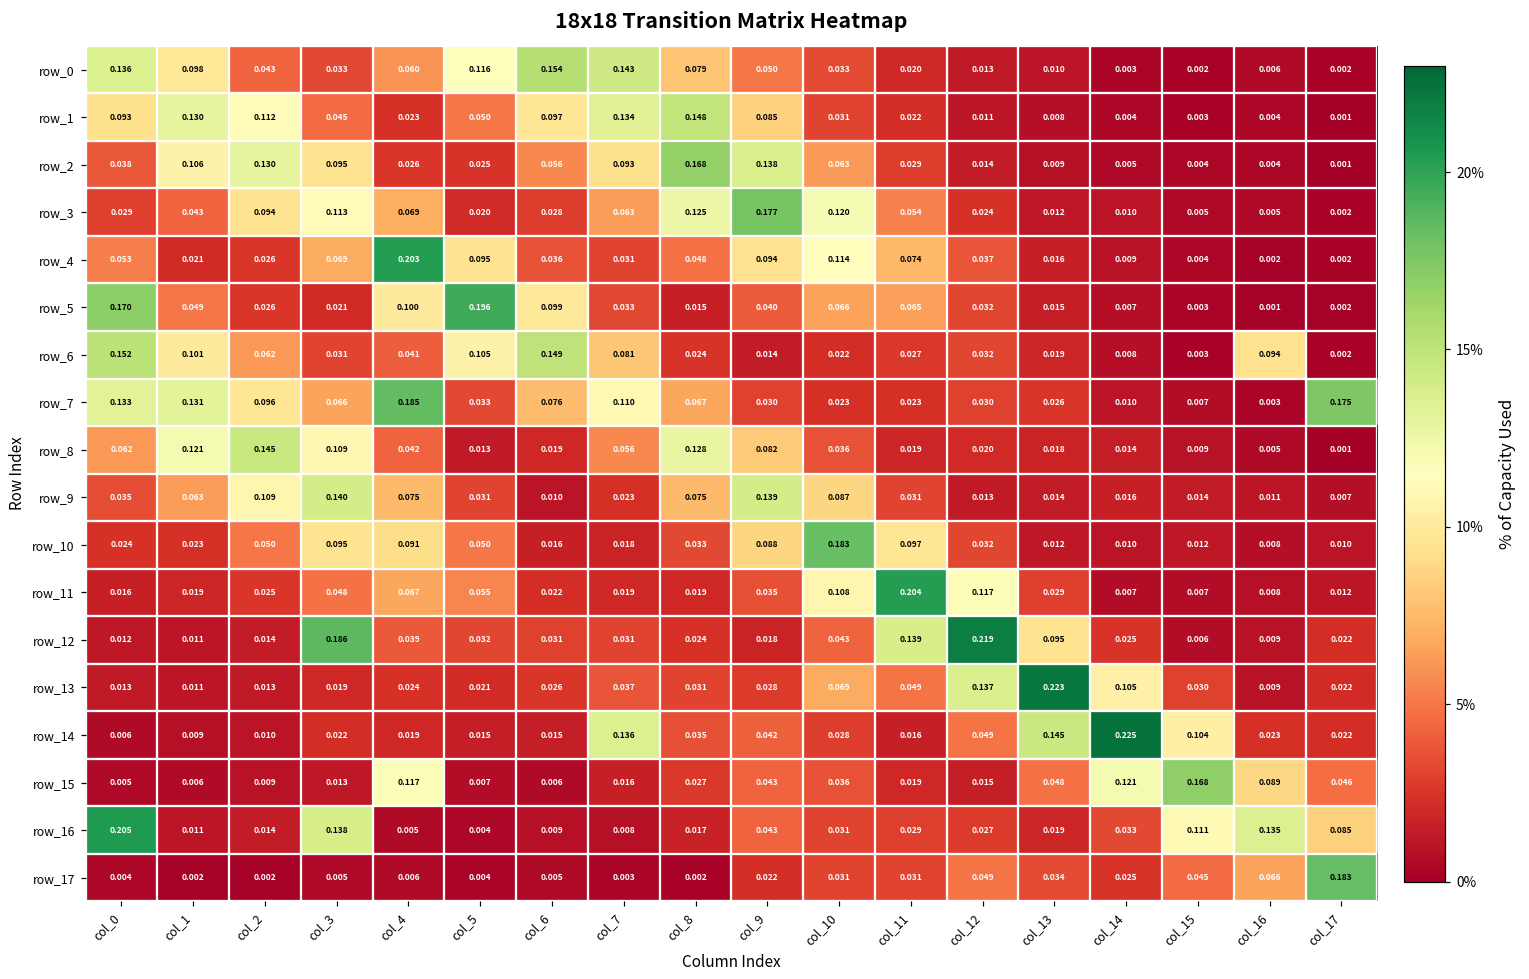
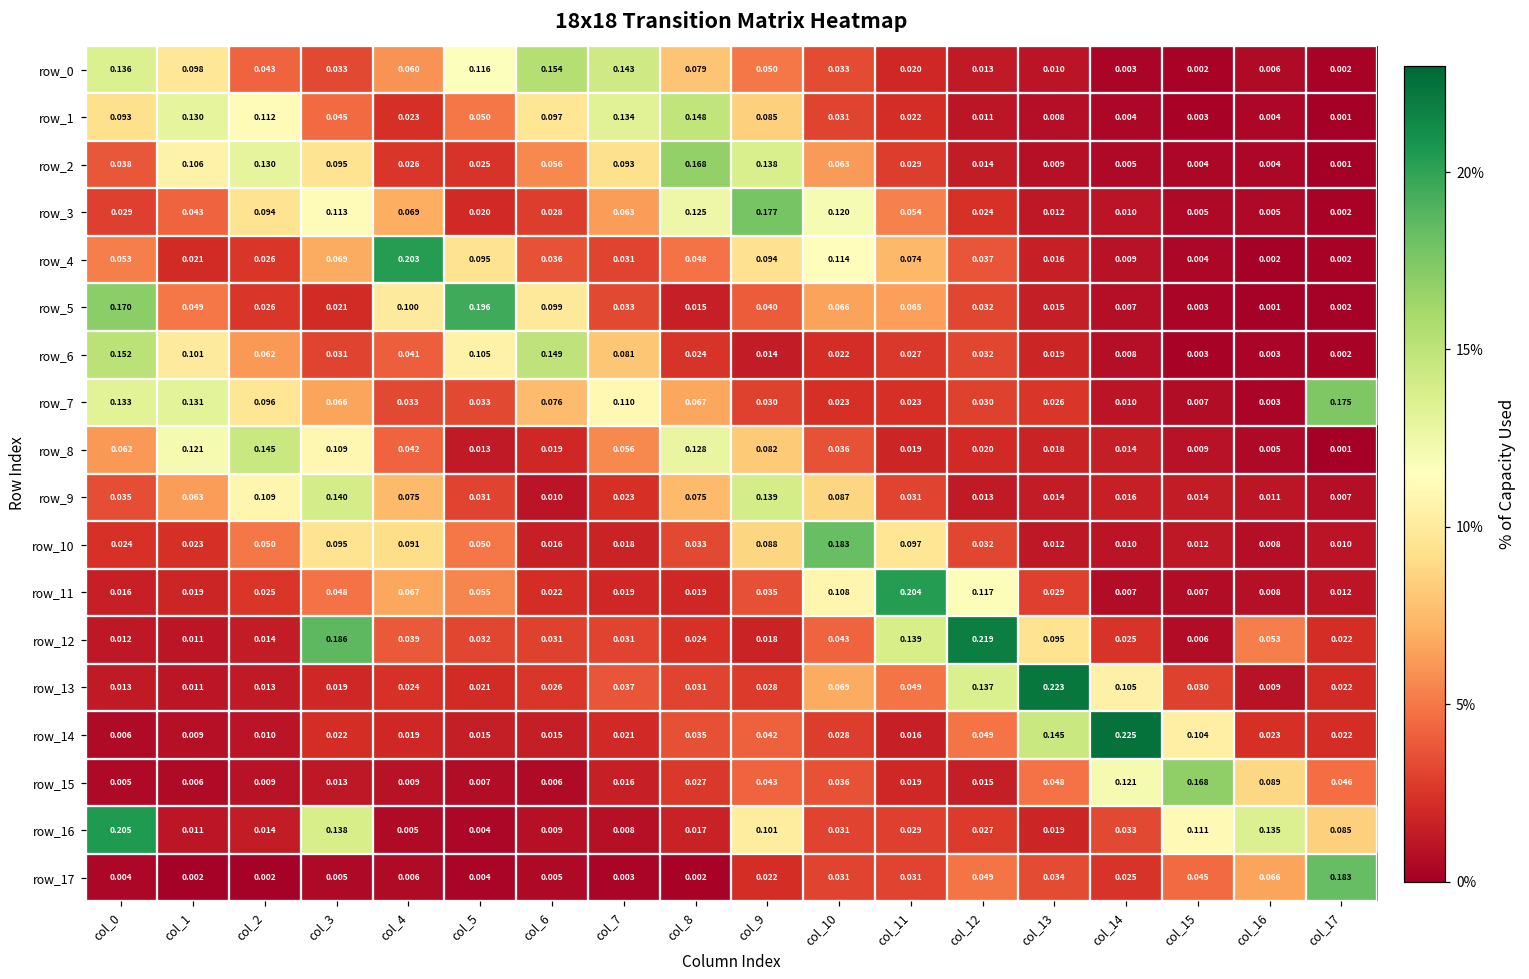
  {
    "row_6": {
      "col_0": 0.152,
      "col_1": 0.101,
      "col_2": 0.062,
      "col_3": 0.031,
      "col_4": 0.041,
      "col_5": 0.105,
      "col_6": 0.149,
      "col_7": 0.081,
      "col_8": 0.024,
      "col_9": 0.014,
      "col_10": 0.022,
      "col_11": 0.027,
      "col_12": 0.032,
      "col_13": 0.019,
      "col_14": 0.008,
      "col_15": 0.003,
-     "col_16": 0.094,
+     "col_16": 0.003,
      "col_17": 0.002
    },
    "row_7": {
      "col_0": 0.133,
      "col_1": 0.131,
      "col_2": 0.096,
      "col_3": 0.066,
-     "col_4": 0.185,
+     "col_4": 0.033,
      "col_5": 0.033,
      "col_6": 0.076,
      "col_7": 0.110,
      "col_8": 0.067,
      "col_9": 0.030,
      "col_10": 0.023,
      "col_11": 0.023,
      "col_12": 0.030,
      "col_13": 0.026,
      "col_14": 0.010,
      "col_15": 0.007,
      "col_16": 0.003,
      "col_17": 0.175
    },
    "row_12": {
      "col_0": 0.012,
      "col_1": 0.011,
      "col_2": 0.014,
      "col_3": 0.186,
      "col_4": 0.039,
      "col_5": 0.032,
      "col_6": 0.031,
      "col_7": 0.031,
      "col_8": 0.024,
      "col_9": 0.018,
      "col_10": 0.043,
      "col_11": 0.139,
      "col_12": 0.219,
      "col_13": 0.095,
      "col_14": 0.025,
      "col_15": 0.006,
-     "col_16": 0.009,
+     "col_16": 0.053,
      "col_17": 0.022
    },
    "row_14": {
      "col_0": 0.006,
      "col_1": 0.009,
      "col_2": 0.010,
      "col_3": 0.022,
      "col_4": 0.019,
      "col_5": 0.015,
      "col_6": 0.015,
-     "col_7": 0.136,
+     "col_7": 0.021,
      "col_8": 0.035,
      "col_9": 0.042,
      "col_10": 0.028,
      "col_11": 0.016,
      "col_12": 0.049,
      "col_13": 0.145,
      "col_14": 0.225,
      "col_15": 0.104,
      "col_16": 0.023,
      "col_17": 0.022
    },
    "row_15": {
      "col_0": 0.005,
      "col_1": 0.006,
      "col_2": 0.009,
      "col_3": 0.013,
-     "col_4": 0.117,
+     "col_4": 0.009,
      "col_5": 0.007,
      "col_6": 0.006,
      "col_7": 0.016,
      "col_8": 0.027,
      "col_9": 0.043,
      "col_10": 0.036,
      "col_11": 0.019,
      "col_12": 0.015,
      "col_13": 0.048,
      "col_14": 0.121,
      "col_15": 0.168,
      "col_16": 0.089,
      "col_17": 0.046
    },
    "row_16": {
      "col_0": 0.205,
      "col_1": 0.011,
      "col_2": 0.014,
      "col_3": 0.138,
      "col_4": 0.005,
      "col_5": 0.004,
      "col_6": 0.009,
      "col_7": 0.008,
      "col_8": 0.017,
-     "col_9": 0.043,
+     "col_9": 0.101,
      "col_10": 0.031,
      "col_11": 0.029,
      "col_12": 0.027,
      "col_13": 0.019,
      "col_14": 0.033,
      "col_15": 0.111,
      "col_16": 0.135,
      "col_17": 0.085
    }
  }
